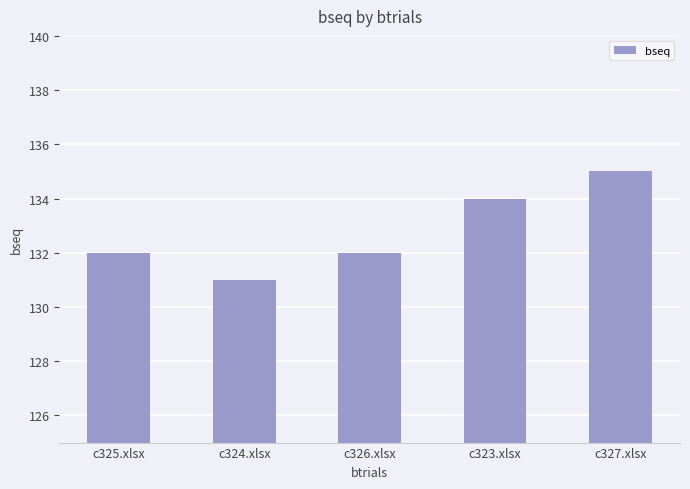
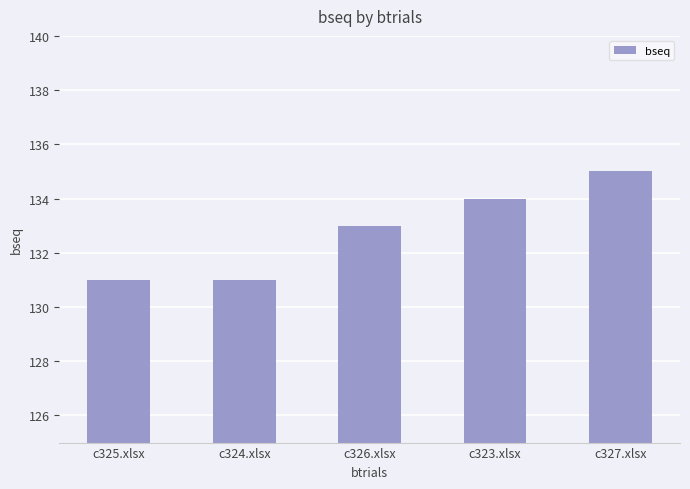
  {
-   "c325.xlsx": 132,
+   "c325.xlsx": 131,
    "c324.xlsx": 131,
-   "c326.xlsx": 132,
+   "c326.xlsx": 133,
    "c323.xlsx": 134,
    "c327.xlsx": 135
  }
